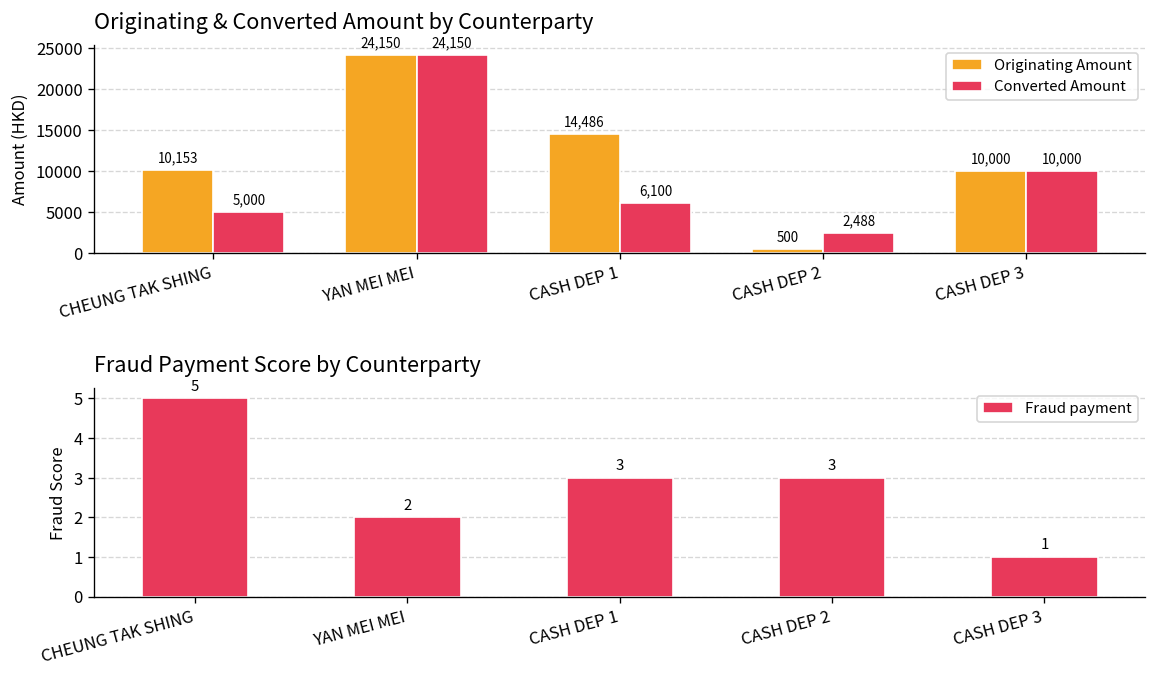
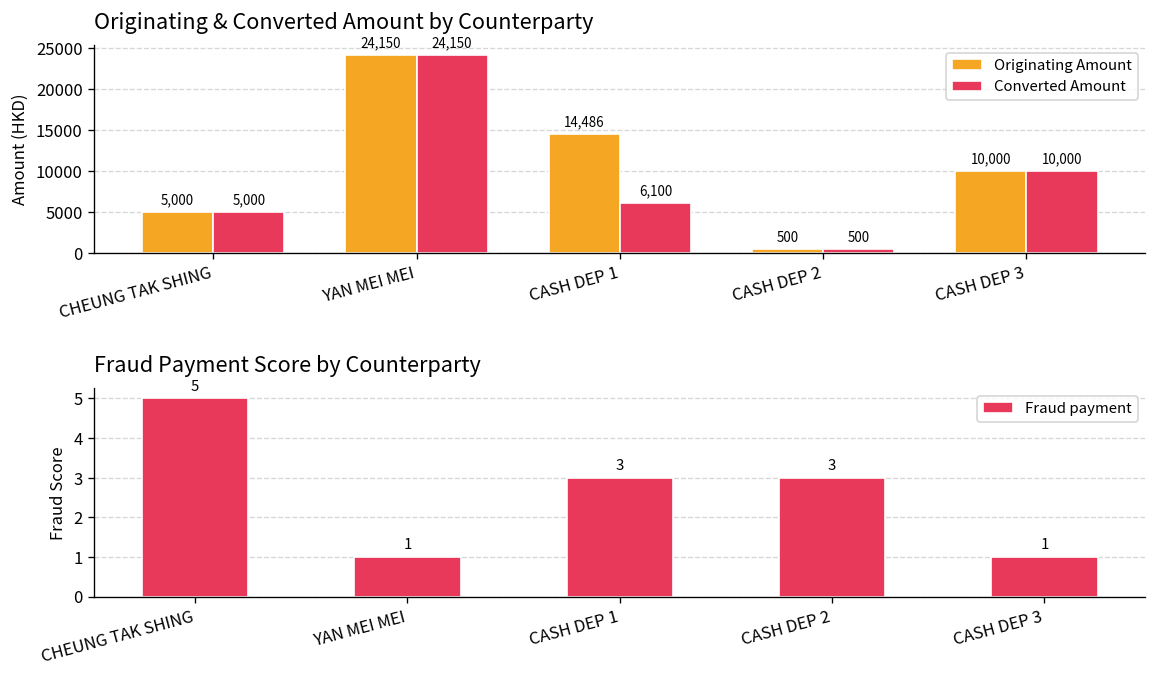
  {
    "Originating & Converted Amount by Counterparty": {
      "Originating Amount": {
-       "CHEUNG TAK SHING": "10,153",
+       "CHEUNG TAK SHING": "5,000",
        "YAN MEI MEI": "24,150",
        "CASH DEP 1": "14,486",
        "CASH DEP 2": "500",
        "CASH DEP 3": "10,000"
      },
      "Converted Amount": {
        "CHEUNG TAK SHING": "5,000",
        "YAN MEI MEI": "24,150",
        "CASH DEP 1": "6,100",
-       "CASH DEP 2": "2,488",
+       "CASH DEP 2": "500",
        "CASH DEP 3": "10,000"
      }
    },
    "Fraud Payment Score by Counterparty": {
      "CHEUNG TAK SHING": "5",
-     "YAN MEI MEI": "2",
+     "YAN MEI MEI": "1",
      "CASH DEP 1": "3",
      "CASH DEP 2": "3",
      "CASH DEP 3": "1"
    }
  }
